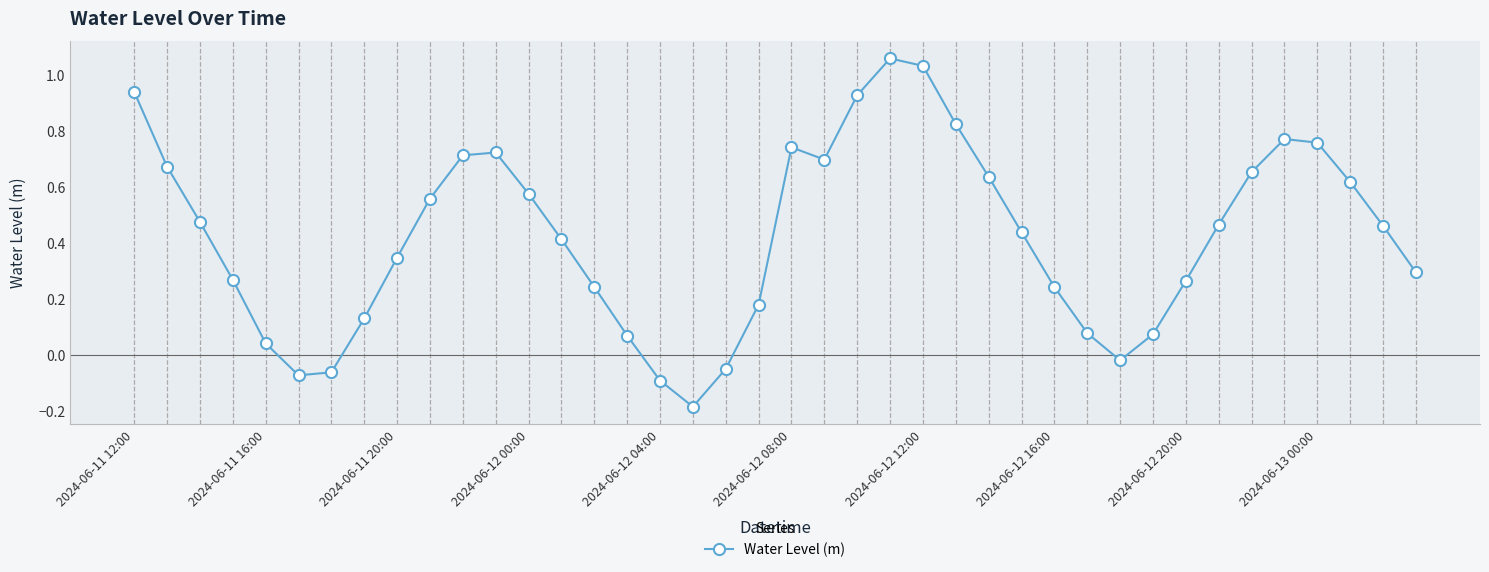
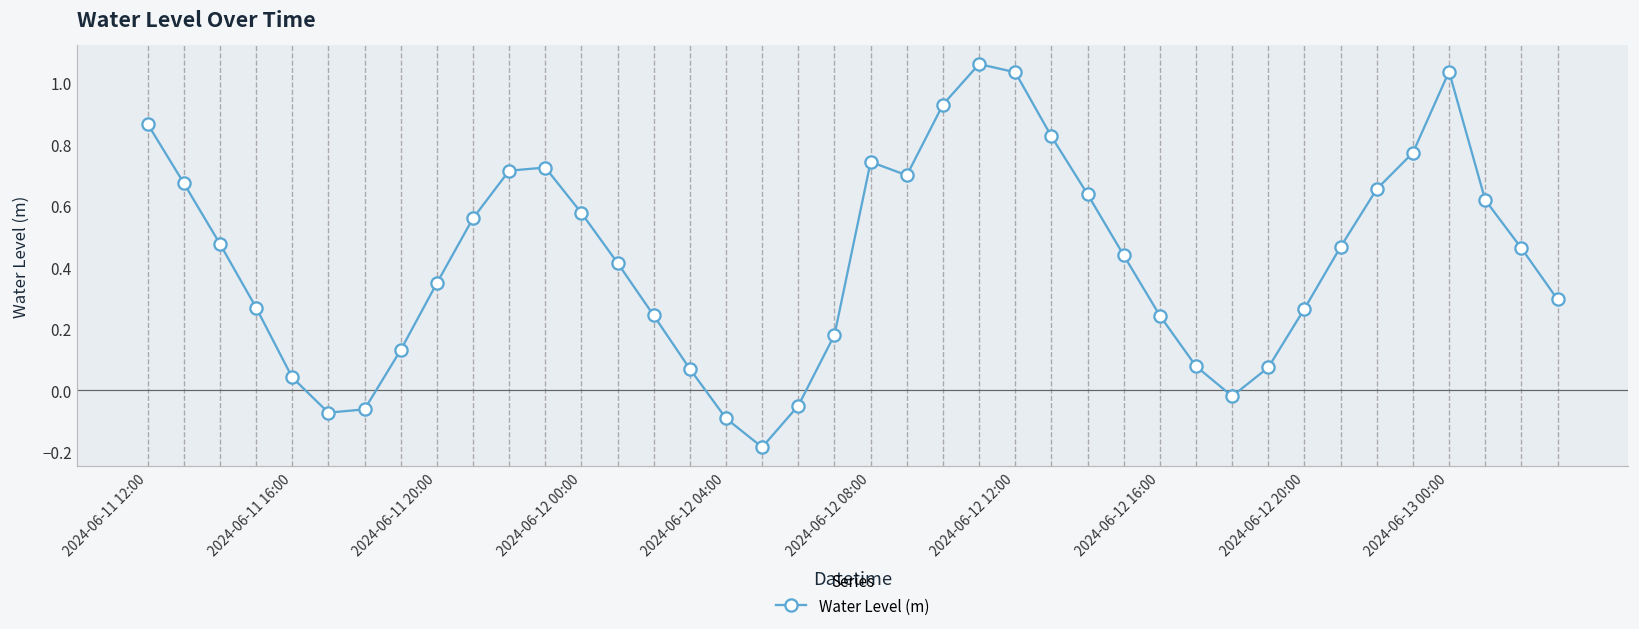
  {
-   "2024-06-11 12:00": 0.94,
+   "2024-06-11 12:00": 0.87,
    "2024-06-11 16:00": 0.04,
    "2024-06-11 20:00": 0.35,
    "2024-06-12 00:00": 0.58,
    "2024-06-12 04:00": -0.09,
    "2024-06-12 08:00": 0.74,
    "2024-06-12 12:00": 1.03,
    "2024-06-12 16:00": 0.24,
    "2024-06-12 20:00": 0.27,
-   "2024-06-13 00:00": 0.76
+   "2024-06-13 00:00": 1.04
  }
